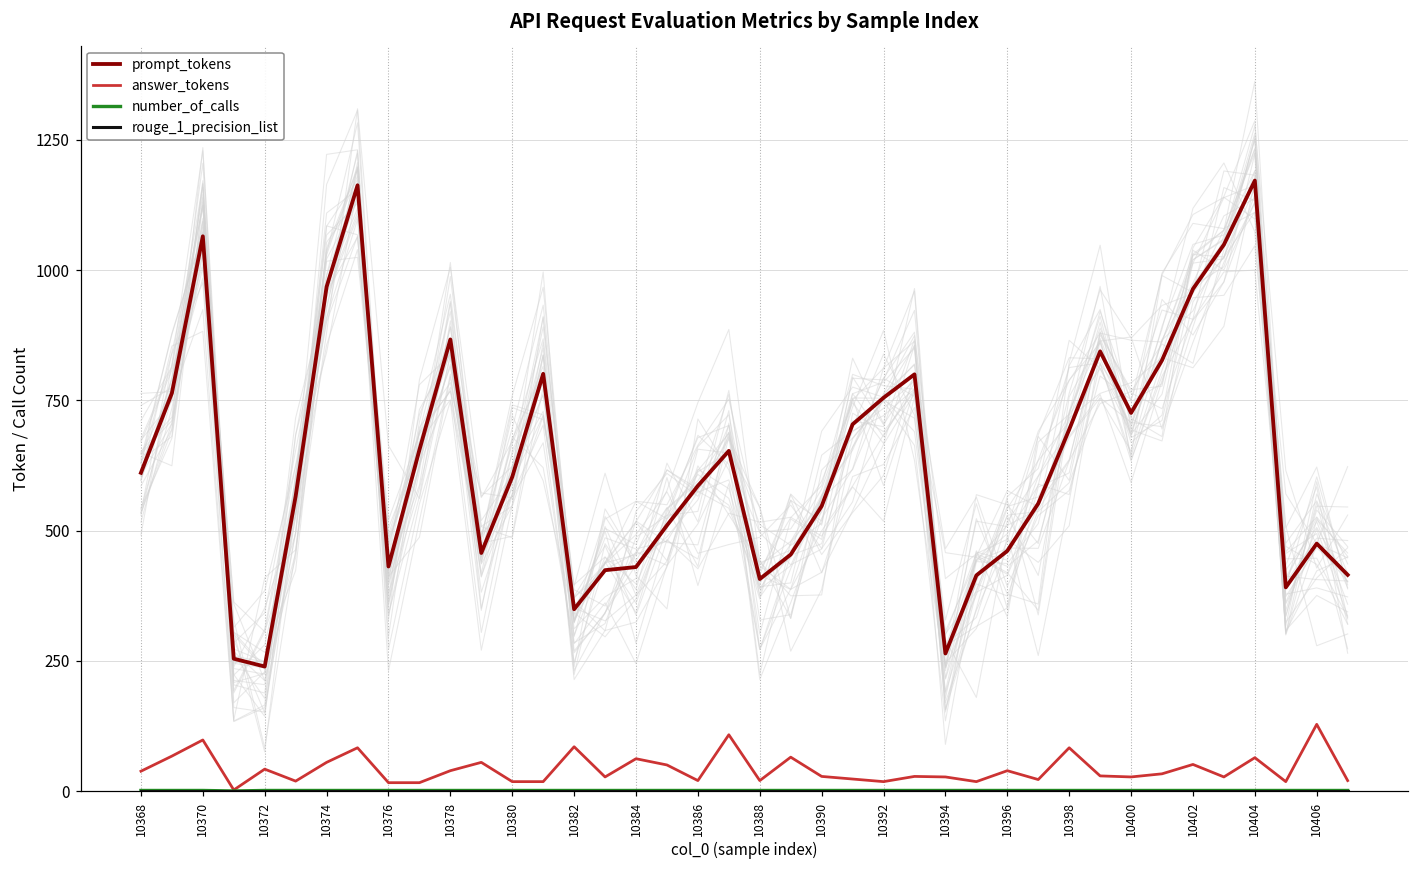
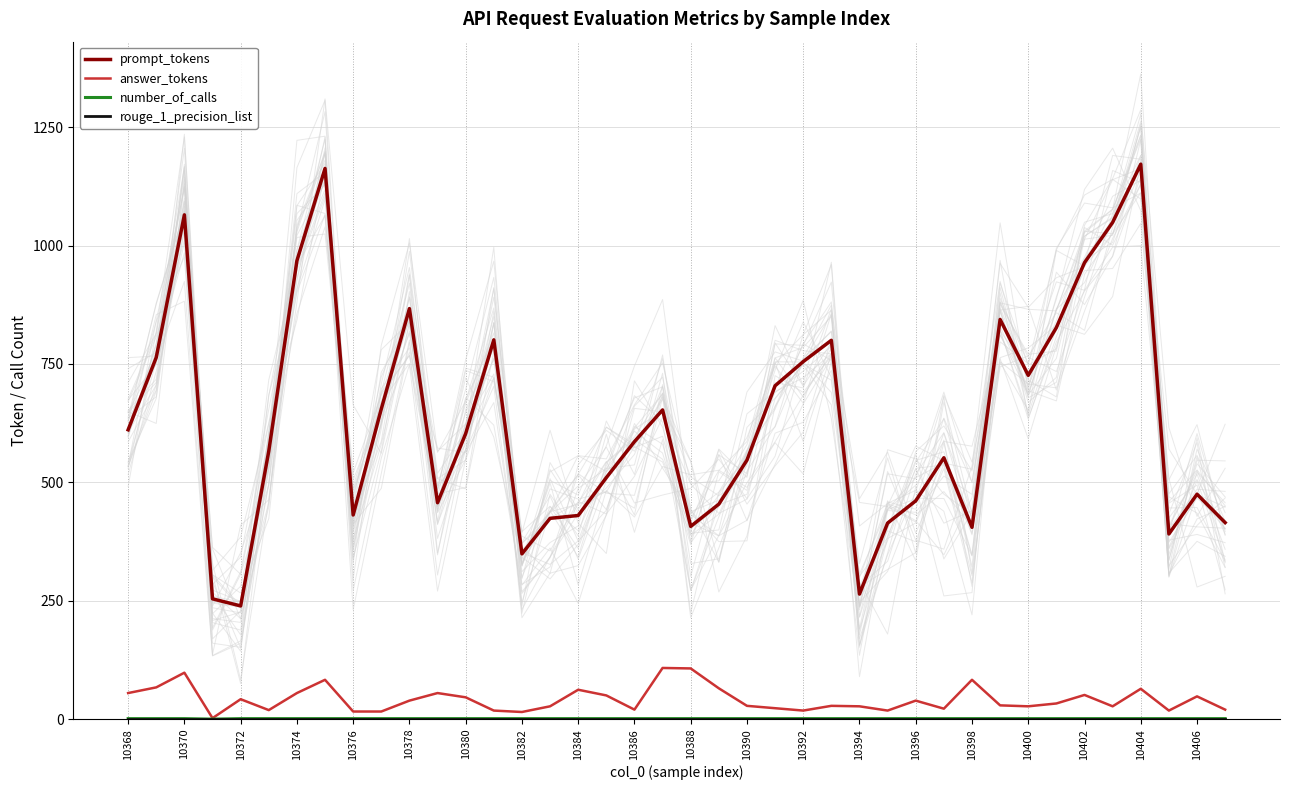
  {
    "prompt_tokens": {
      "10374": 970,
-     "10398": 690,
+     "10398": 410,
      "10400": 730
    },
    "answer_tokens": {
-     "10368": 40,
+     "10368": 60,
      "10370": 100,
      "10372": 40,
      "10374": 60,
      "10376": 20,
      "10378": 40,
-     "10380": 20,
-     "10382": 90,
+     "10380": 50,
+     "10382": 20,
      "10384": 60,
      "10386": 20,
-     "10388": 20,
+     "10388": 110,
      "10390": 30,
      "10392": 20,
      "10394": 30,
      "10396": 40,
      "10398": 80,
      "10400": 30,
      "10402": 50,
      "10404": 60,
-     "10406": 130
+     "10406": 50
    },
    "rouge_1_precision_list": {
      "10368": 0,
      "10370": 0,
      "10372": 0,
      "10374": 0,
      "10376": 0,
      "10378": 0,
      "10380": 0,
      "10382": 0,
      "10384": 0,
      "10386": 0,
      "10388": 0,
      "10390": 0,
      "10392": 0,
      "10394": 0,
      "10396": 0,
      "10398": 0,
      "10400": 0,
      "10402": 0,
      "10404": 0,
      "10406": 0
    }
  }
